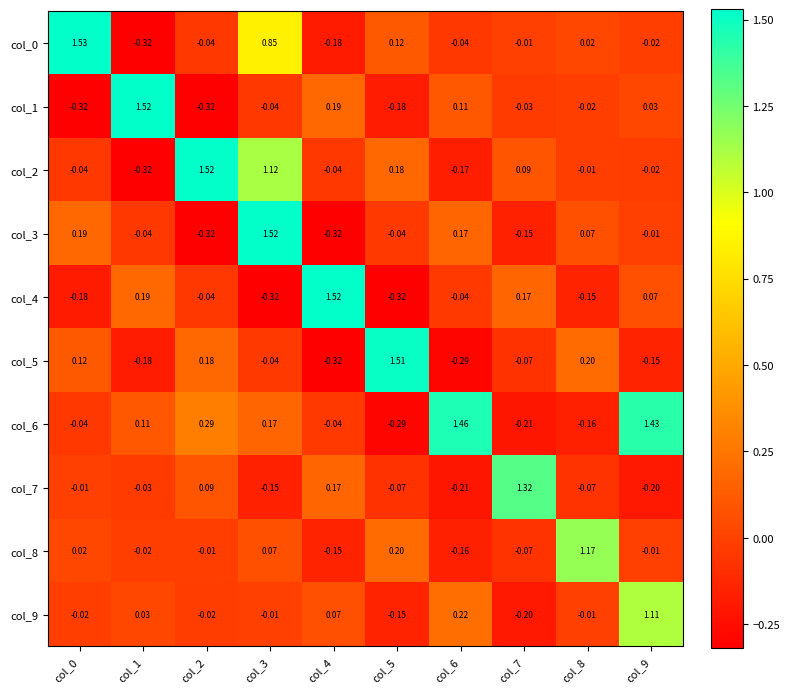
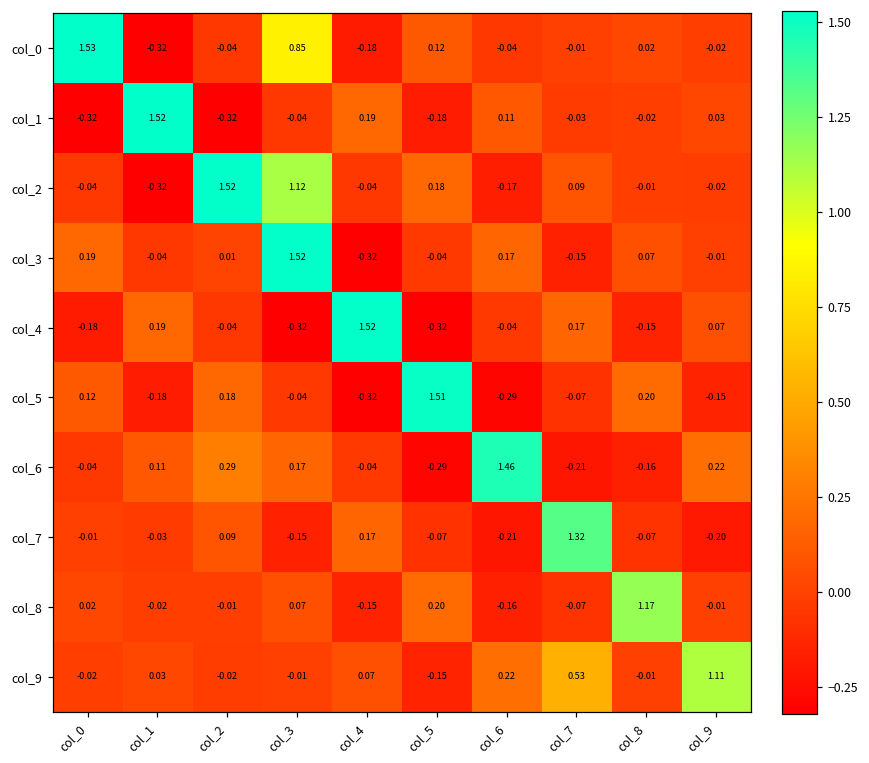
  {
    "col_0": {
      "col_0": 1.53,
      "col_1": -0.32,
      "col_2": -0.04,
      "col_3": 0.85,
      "col_4": -0.18,
      "col_5": 0.12,
      "col_6": -0.04,
      "col_7": -0.01,
      "col_8": 0.02,
      "col_9": -0.02
    },
    "col_1": {
      "col_0": -0.32,
      "col_1": 1.52,
      "col_2": -0.32,
      "col_3": -0.04,
      "col_4": 0.19,
      "col_5": -0.18,
      "col_6": 0.11,
      "col_7": -0.03,
      "col_8": -0.02,
      "col_9": 0.03
    },
    "col_2": {
      "col_0": -0.04,
      "col_1": -0.32,
      "col_2": 1.52,
      "col_3": 1.12,
      "col_4": -0.04,
      "col_5": 0.18,
      "col_6": -0.17,
      "col_7": 0.09,
      "col_8": -0.01,
      "col_9": -0.02
    },
    "col_3": {
      "col_0": 0.19,
      "col_1": -0.04,
-     "col_2": -0.32,
+     "col_2": 0.01,
      "col_3": 1.52,
      "col_4": -0.32,
      "col_5": -0.04,
      "col_6": 0.17,
      "col_7": -0.15,
      "col_8": 0.07,
      "col_9": -0.01
    },
    "col_4": {
      "col_0": -0.18,
      "col_1": 0.19,
      "col_2": -0.04,
      "col_3": -0.32,
      "col_4": 1.52,
      "col_5": -0.32,
      "col_6": -0.04,
      "col_7": 0.17,
      "col_8": -0.15,
      "col_9": 0.07
    },
    "col_5": {
      "col_0": 0.12,
      "col_1": -0.18,
      "col_2": 0.18,
      "col_3": -0.04,
      "col_4": -0.32,
      "col_5": 1.51,
      "col_6": -0.29,
      "col_7": -0.07,
      "col_8": 0.20,
      "col_9": -0.15
    },
    "col_6": {
      "col_0": -0.04,
      "col_1": 0.11,
      "col_2": 0.29,
      "col_3": 0.17,
      "col_4": -0.04,
      "col_5": -0.29,
      "col_6": 1.46,
      "col_7": -0.21,
      "col_8": -0.16,
-     "col_9": 1.43
+     "col_9": 0.22
    },
    "col_7": {
      "col_0": -0.01,
      "col_1": -0.03,
      "col_2": 0.09,
      "col_3": -0.15,
      "col_4": 0.17,
      "col_5": -0.07,
      "col_6": -0.21,
      "col_7": 1.32,
      "col_8": -0.07,
      "col_9": -0.20
    },
    "col_8": {
      "col_0": 0.02,
      "col_1": -0.02,
      "col_2": -0.01,
      "col_3": 0.07,
      "col_4": -0.15,
      "col_5": 0.20,
      "col_6": -0.16,
      "col_7": -0.07,
      "col_8": 1.17,
      "col_9": -0.01
    },
    "col_9": {
      "col_0": -0.02,
      "col_1": 0.03,
      "col_2": -0.02,
      "col_3": -0.01,
      "col_4": 0.07,
      "col_5": -0.15,
      "col_6": 0.22,
-     "col_7": -0.20,
+     "col_7": 0.53,
      "col_8": -0.01,
      "col_9": 1.11
    }
  }
